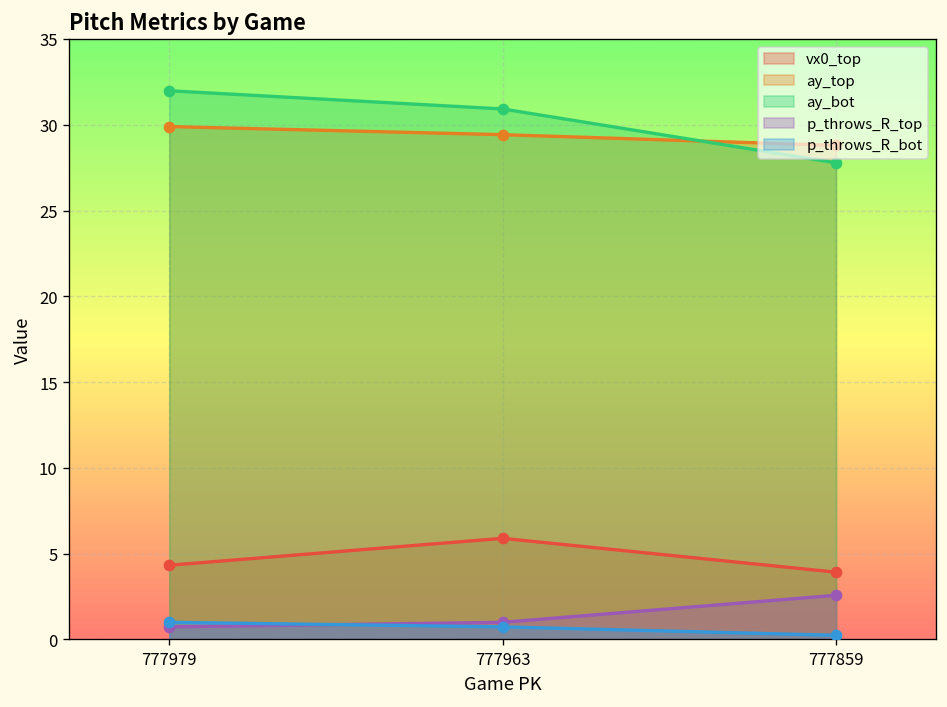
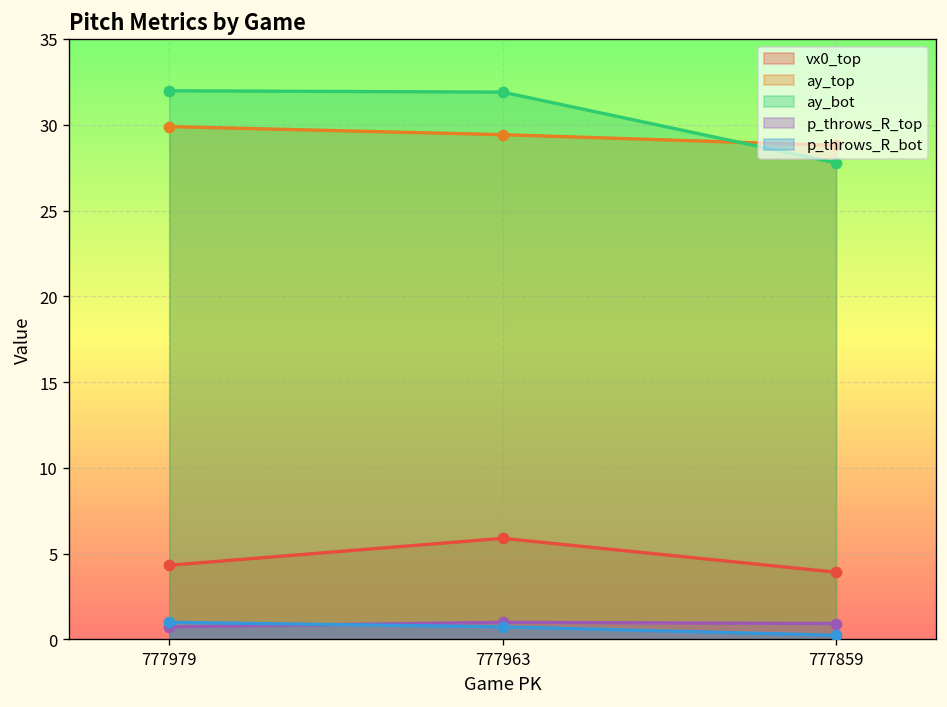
  {
    "ay_bot": {
      "777979": 32.0,
-     "777963": 30.9
+     "777963": 31.9
    },
    "p_throws_R_top": {
      "777979": 0.7,
      "777963": 1.0,
-     "777859": 2.6
+     "777859": 0.9
    },
    "p_throws_R_bot": {
      "777979": 1.0,
      "777963": 0.7,
      "777859": 0.2
    }
  }
